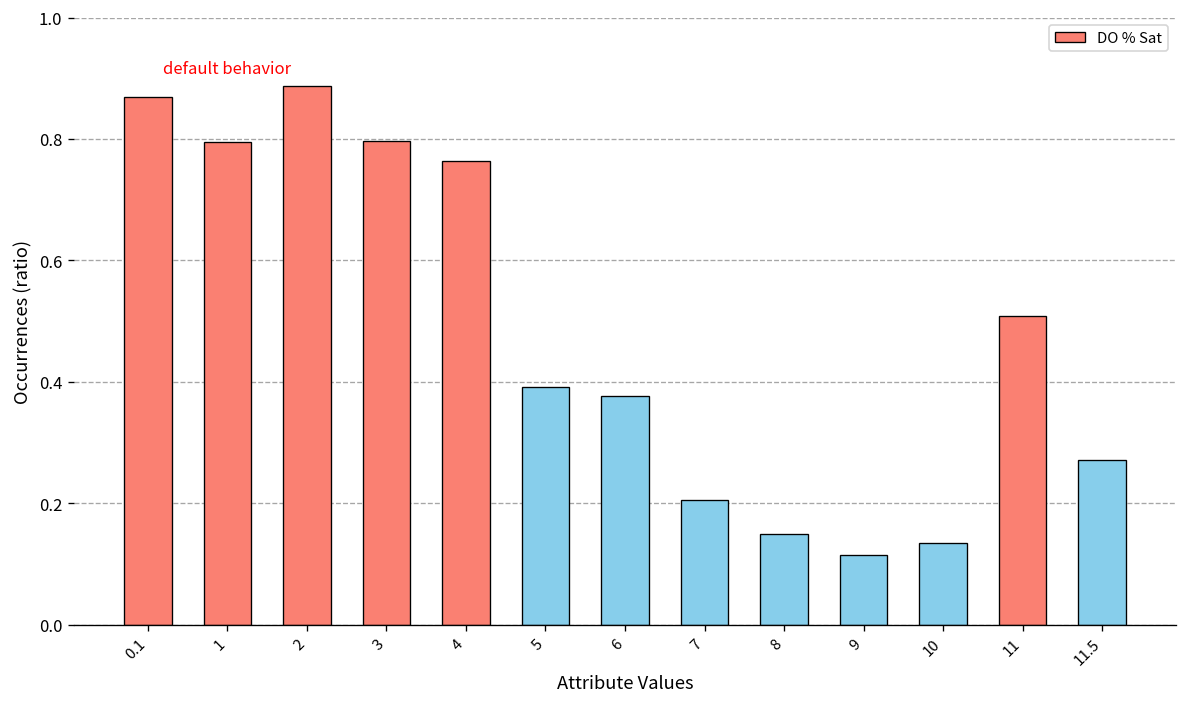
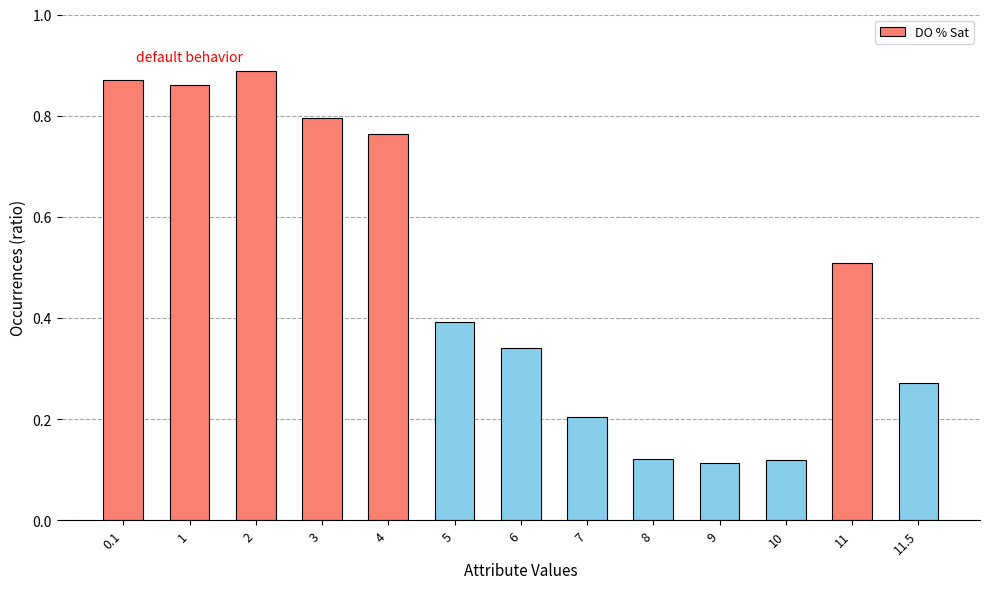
  {
    "0.1": 0.87,
-   "1": 0.80,
+   "1": 0.86,
    "2": 0.89,
    "3": 0.80,
    "4": 0.76,
    "5": 0.39,
-   "6": 0.38,
+   "6": 0.34,
    "7": 0.21,
-   "8": 0.15,
+   "8": 0.12,
    "9": 0.11,
-   "10": 0.14,
+   "10": 0.12,
    "11": 0.51,
    "11.5": 0.27
  }
